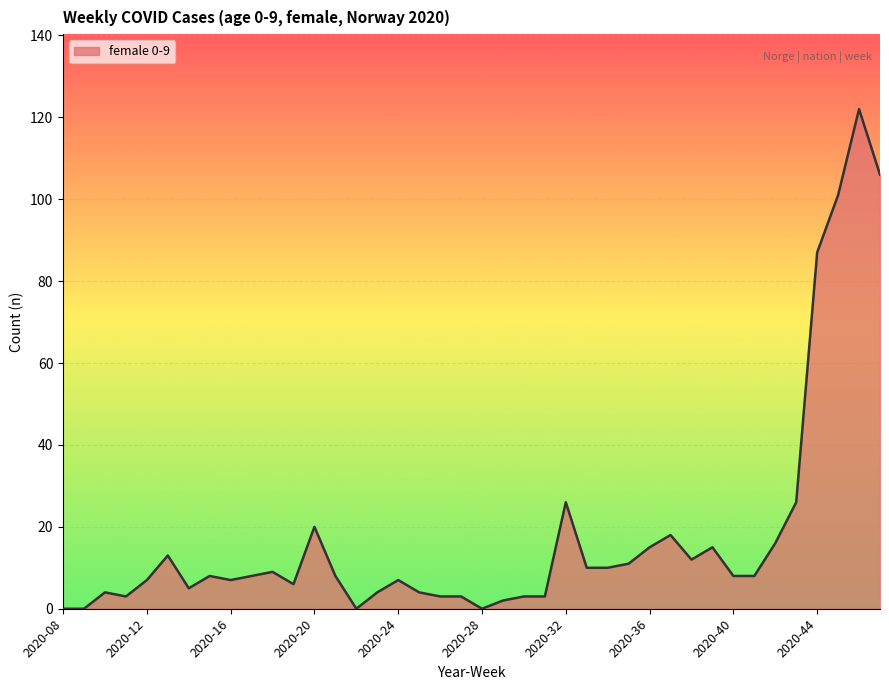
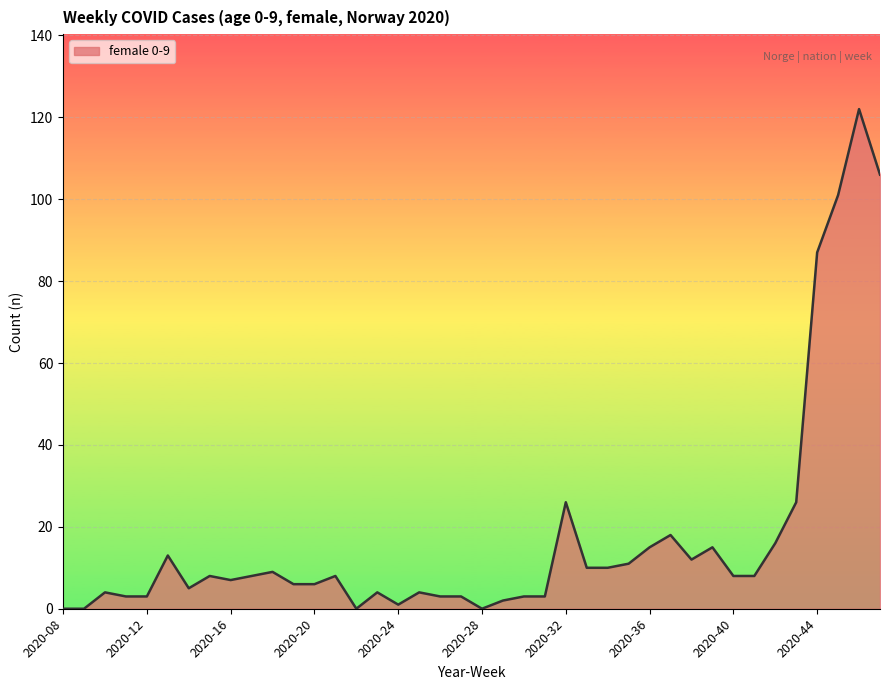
  {
    "2020-08": 0,
-   "2020-12": 7,
+   "2020-12": 3,
    "2020-16": 7,
-   "2020-20": 20,
-   "2020-24": 7,
+   "2020-20": 6,
+   "2020-24": 1,
    "2020-28": 0,
    "2020-32": 26,
    "2020-36": 15,
    "2020-40": 8,
    "2020-44": 87
  }
